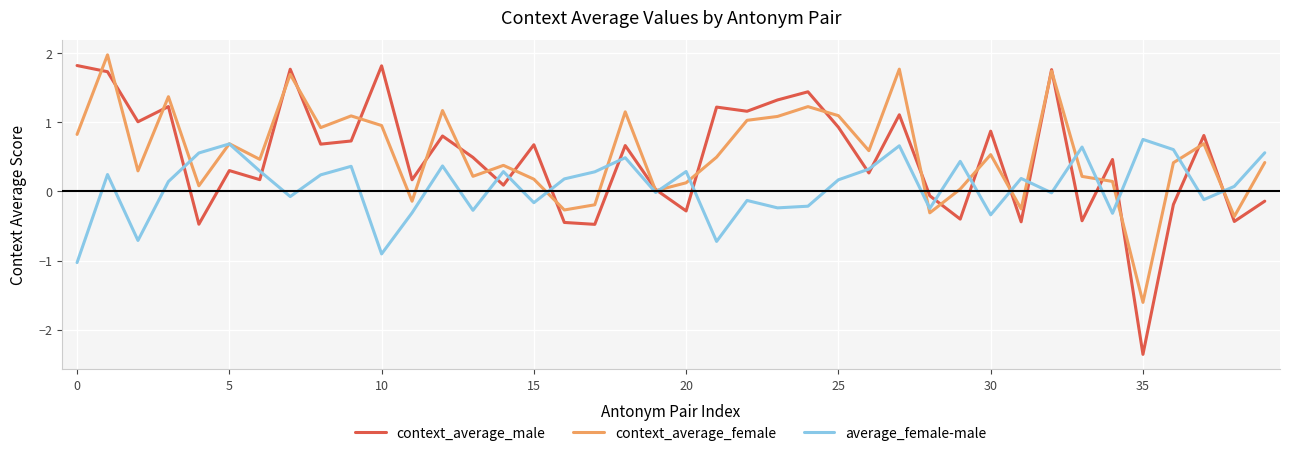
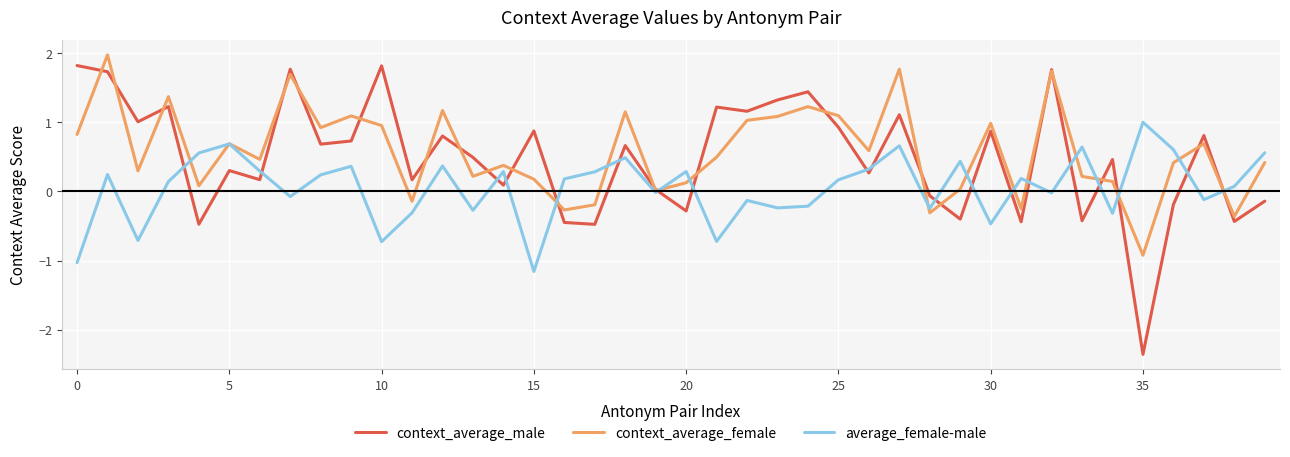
  {
    "context_average_male": {
      "0": 1.8,
      "5": 0.3,
      "10": 1.8,
-     "15": 0.7,
+     "15": 0.9,
      "20": -0.3,
      "25": 0.9,
      "30": 0.9,
      "35": -2.4
    },
    "context_average_female": {
      "0": 0.8,
      "10": 1.0,
      "15": 0.2,
      "20": 0.1,
      "25": 1.1,
-     "30": 0.5,
-     "35": -1.6
+     "30": 1.0,
+     "35": -0.9
    },
    "average_female-male": {
      "0": -1.0,
-     "10": -0.9,
-     "15": -0.2,
+     "10": -0.7,
+     "15": -1.2,
      "20": 0.3,
      "25": 0.2,
-     "30": -0.3,
-     "35": 0.8
+     "30": -0.5,
+     "35": 1.0
    }
  }
